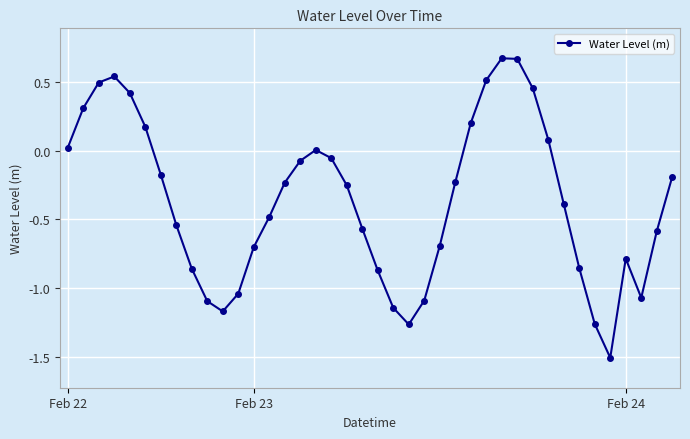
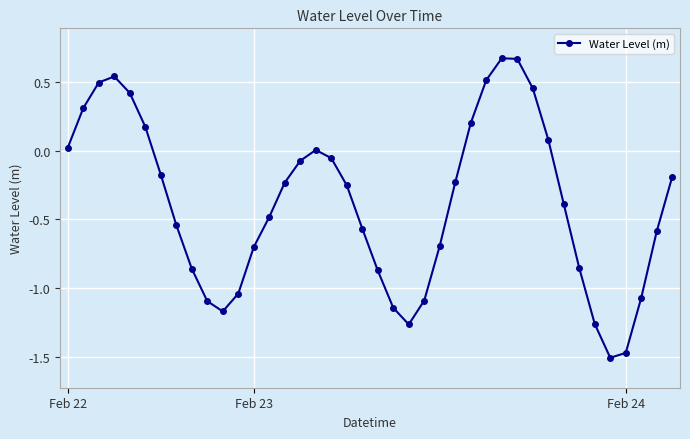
  {
    "Feb 22": 0.02,
    "Feb 23": -0.70,
-   "Feb 24": -0.79
+   "Feb 24": -1.47
  }
